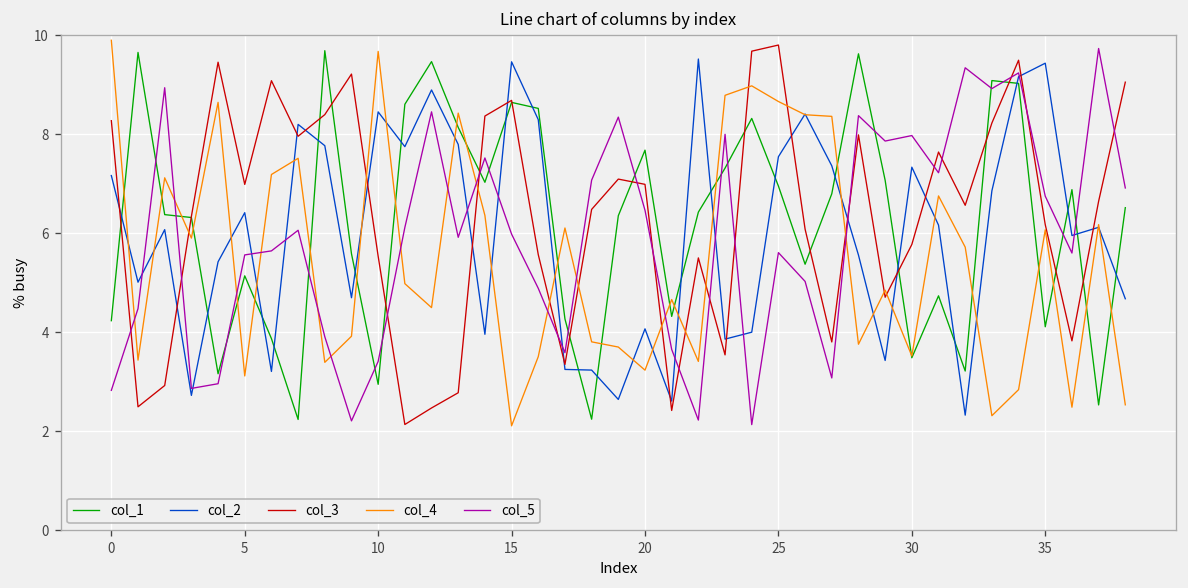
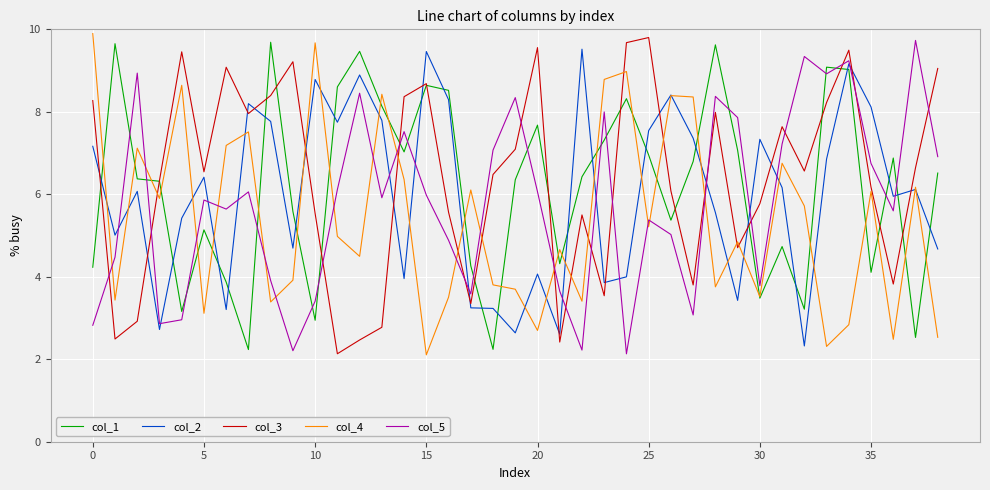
  {
    "col_1": {
      "0": 4.2,
      "5": 5.1,
      "10": 2.9,
      "20": 7.7,
      "25": 7.0,
      "35": 4.1
    },
    "col_2": {
      "0": 7.2,
      "5": 6.4,
-     "10": 8.5,
+     "10": 8.8,
      "15": 9.5,
      "20": 4.1,
      "25": 7.5,
      "30": 7.3,
-     "35": 9.4
+     "35": 8.1
    },
    "col_3": {
      "0": 8.3,
-     "5": 7.0,
+     "5": 6.5,
      "10": 5.5,
-     "20": 7.0,
+     "20": 9.6,
      "25": 9.8,
      "30": 5.8,
      "35": 6.2
    },
    "col_4": {
      "0": 9.9,
      "5": 3.1,
      "10": 9.7,
      "15": 2.1,
-     "20": 3.2,
-     "25": 8.7,
+     "20": 2.7,
+     "25": 5.2,
      "35": 6.1
    },
    "col_5": {
      "0": 2.8,
-     "5": 5.6,
+     "5": 5.9,
      "10": 3.4,
      "15": 6.0,
-     "20": 6.5,
-     "25": 5.6,
-     "30": 8.0,
+     "20": 6.1,
+     "25": 5.4,
+     "30": 3.8,
      "35": 6.7
    }
  }
